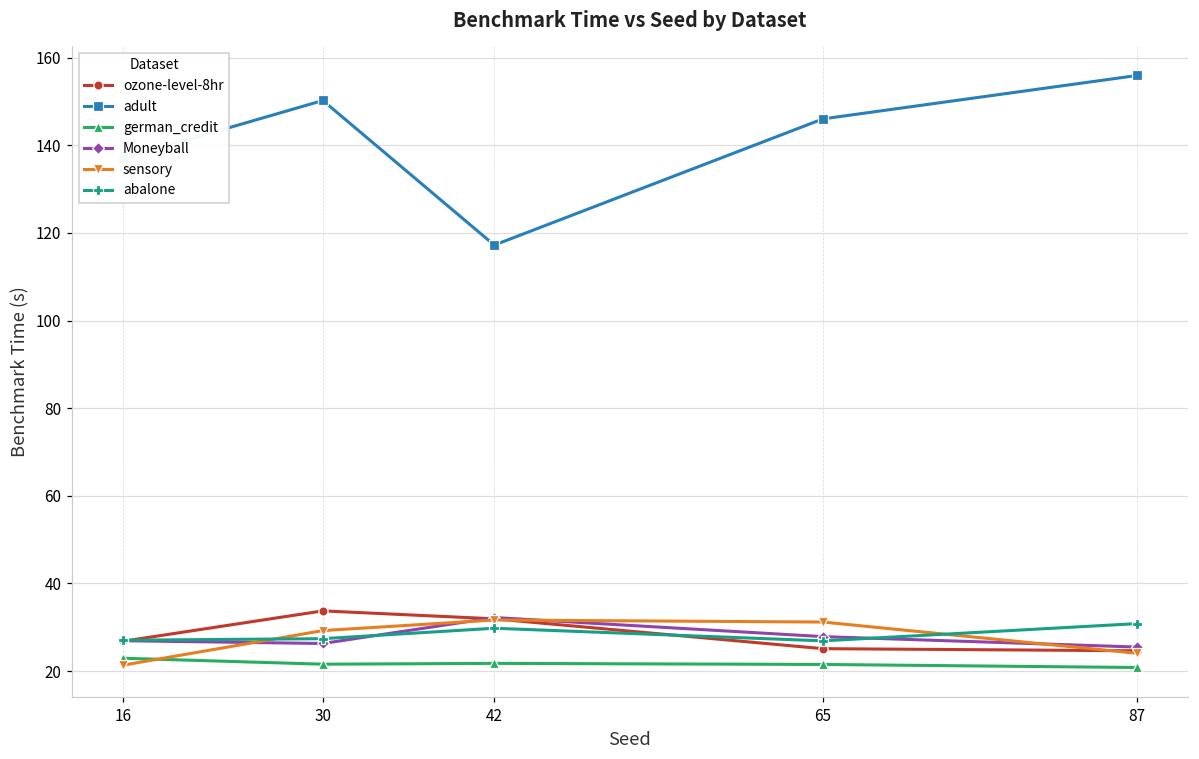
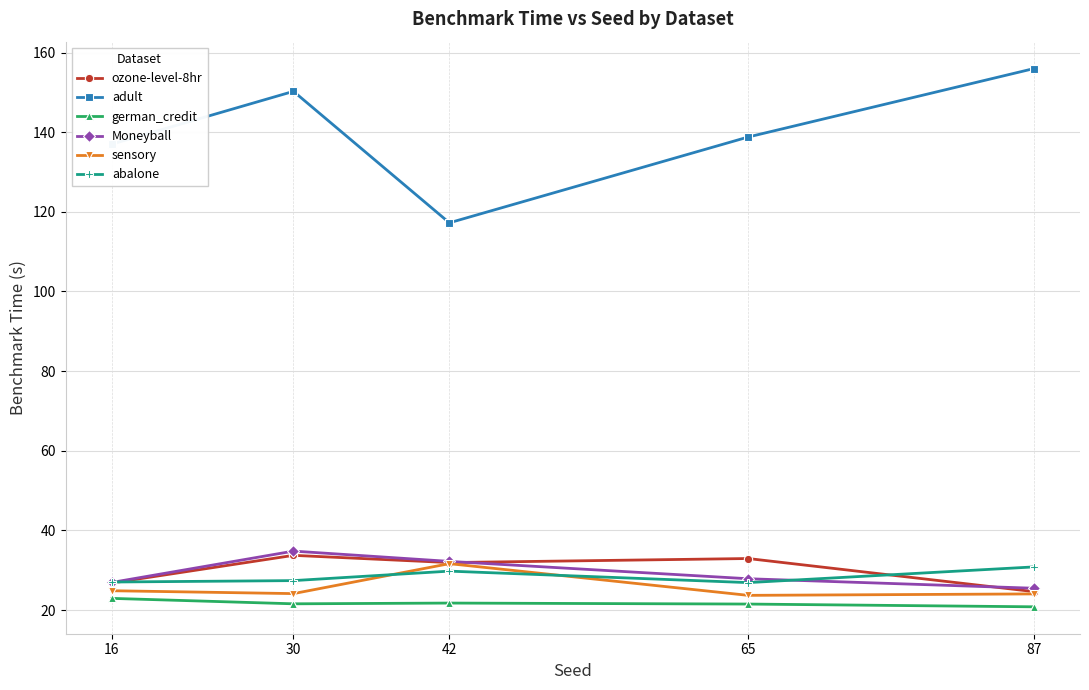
  {
    "ozone-level-8hr": {
      "30": 34,
-     "65": 25
+     "65": 33
    },
    "adult": {
      "30": 150,
      "42": 117,
-     "65": 146,
+     "65": 139,
      "87": 156
    },
    "Moneyball": {
-     "30": 26,
+     "30": 35,
      "65": 28,
      "87": 25
    },
    "sensory": {
-     "16": 21,
-     "30": 29,
-     "65": 31
+     "16": 25,
+     "30": 24,
+     "65": 24
    }
  }
